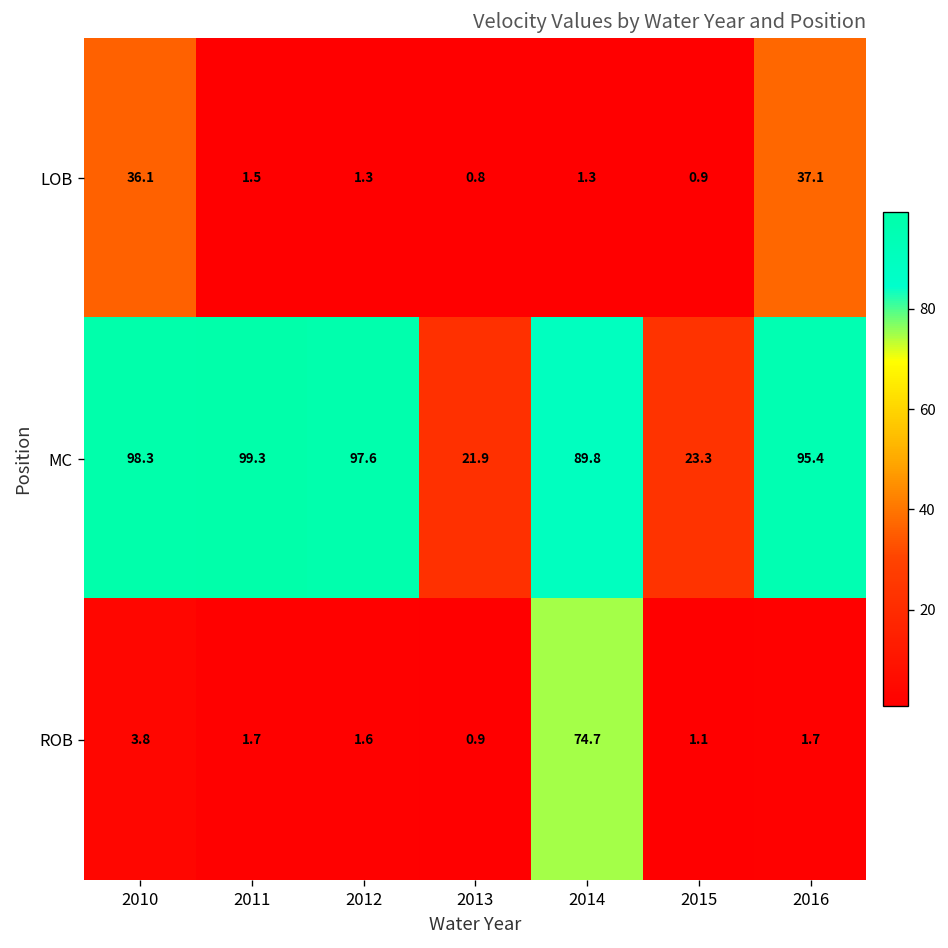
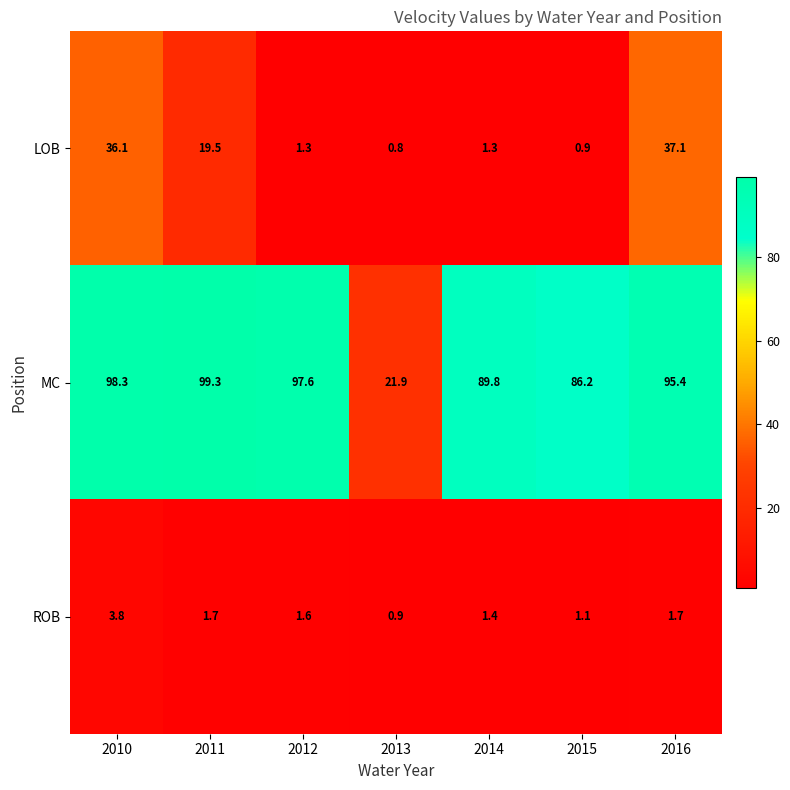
  {
    "LOB": {
      "2010": 36.1,
-     "2011": 1.5,
+     "2011": 19.5,
      "2012": 1.3,
      "2013": 0.8,
      "2014": 1.3,
      "2015": 0.9,
      "2016": 37.1
    },
    "MC": {
      "2010": 98.3,
      "2011": 99.3,
      "2012": 97.6,
      "2013": 21.9,
      "2014": 89.8,
-     "2015": 23.3,
+     "2015": 86.2,
      "2016": 95.4
    },
    "ROB": {
      "2010": 3.8,
      "2011": 1.7,
      "2012": 1.6,
      "2013": 0.9,
-     "2014": 74.7,
+     "2014": 1.4,
      "2015": 1.1,
      "2016": 1.7
    }
  }
